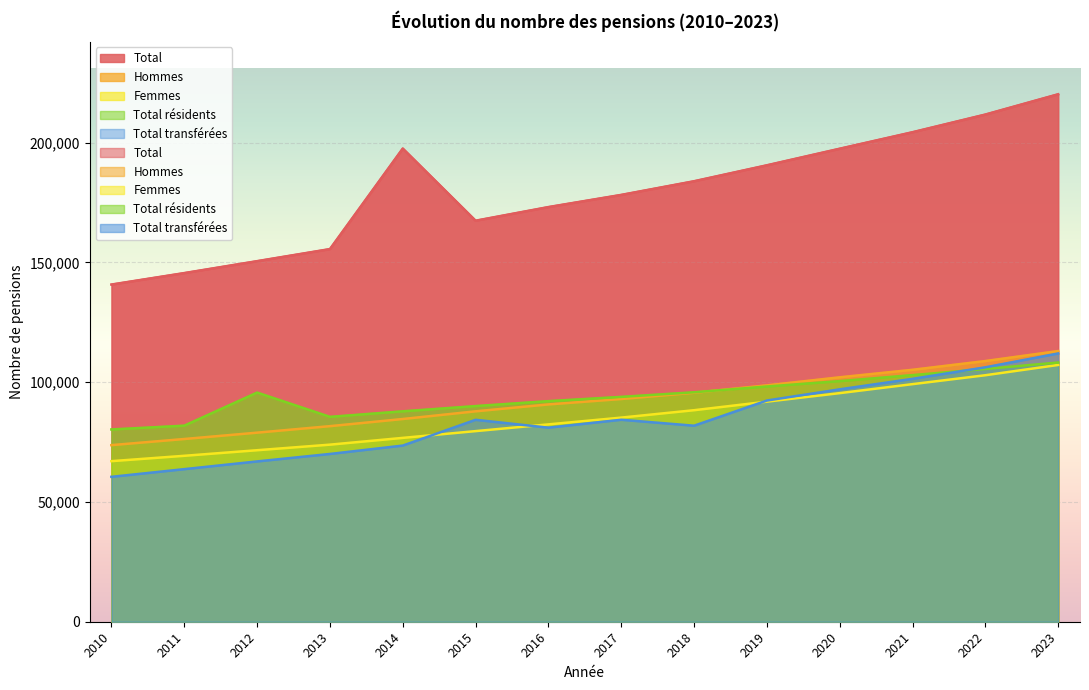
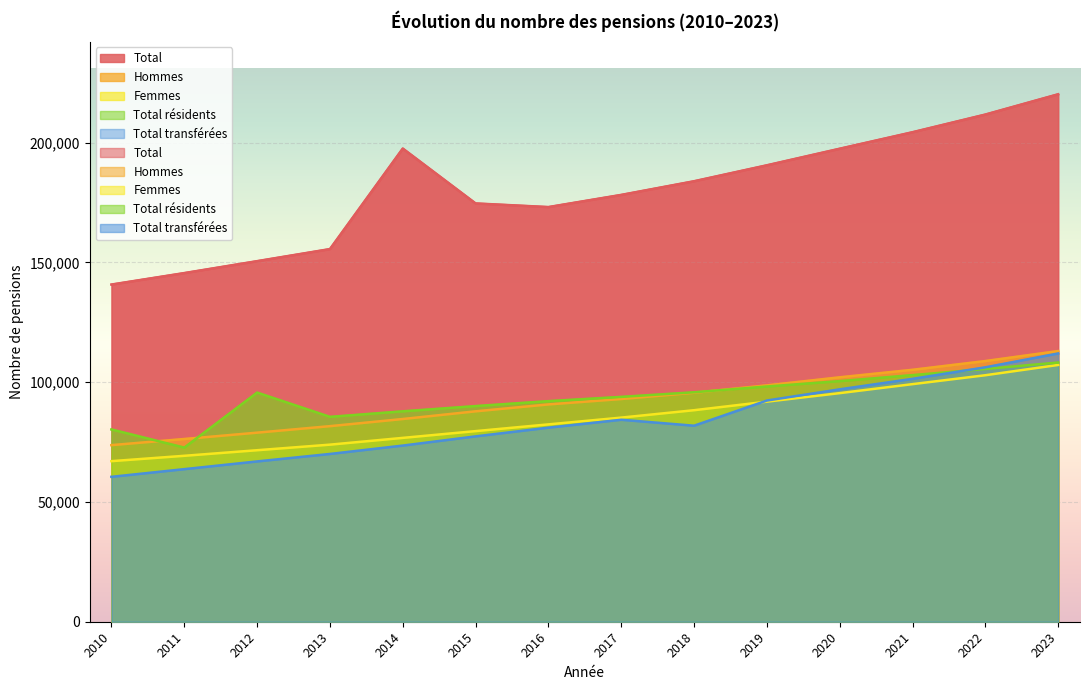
  {
    "Total": {
      "2010": "141,000",
      "2011": "146,000",
      "2012": "150,000",
      "2013": "156,000",
      "2014": "197,000",
-     "2015": "167,000",
+     "2015": "175,000",
      "2016": "173,000",
      "2017": "178,000",
      "2018": "184,000",
      "2019": "190,000",
      "2020": "197,000",
      "2021": "204,000",
      "2022": "212,000",
      "2023": "220,000"
    },
    "Total résidents": {
      "2010": "80,000",
-     "2011": "82,000",
+     "2011": "73,000",
      "2012": "96,000",
      "2013": "86,000",
      "2014": "88,000",
      "2015": "90,000",
      "2016": "92,000",
      "2020": "100,000",
      "2021": "103,000"
    },
    "Total transférées": {
      "2010": "60,000",
      "2011": "64,000",
      "2012": "67,000",
      "2013": "70,000",
      "2014": "74,000",
-     "2015": "84,000",
+     "2015": "77,000",
      "2016": "81,000",
      "2018": "82,000",
      "2020": "97,000",
      "2021": "101,000"
    }
  }
